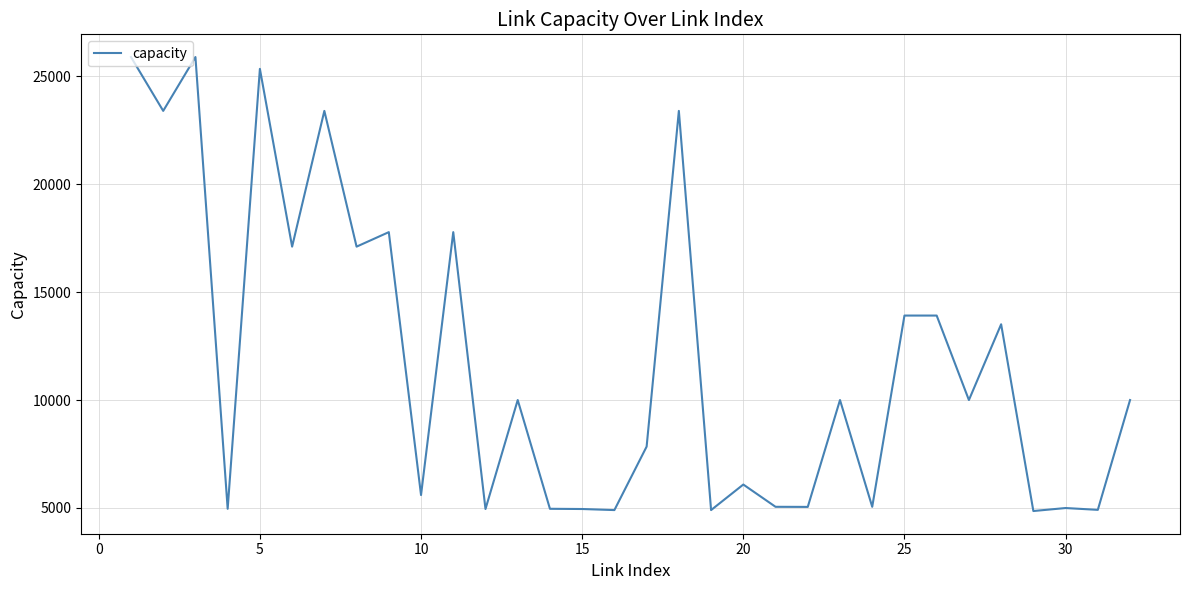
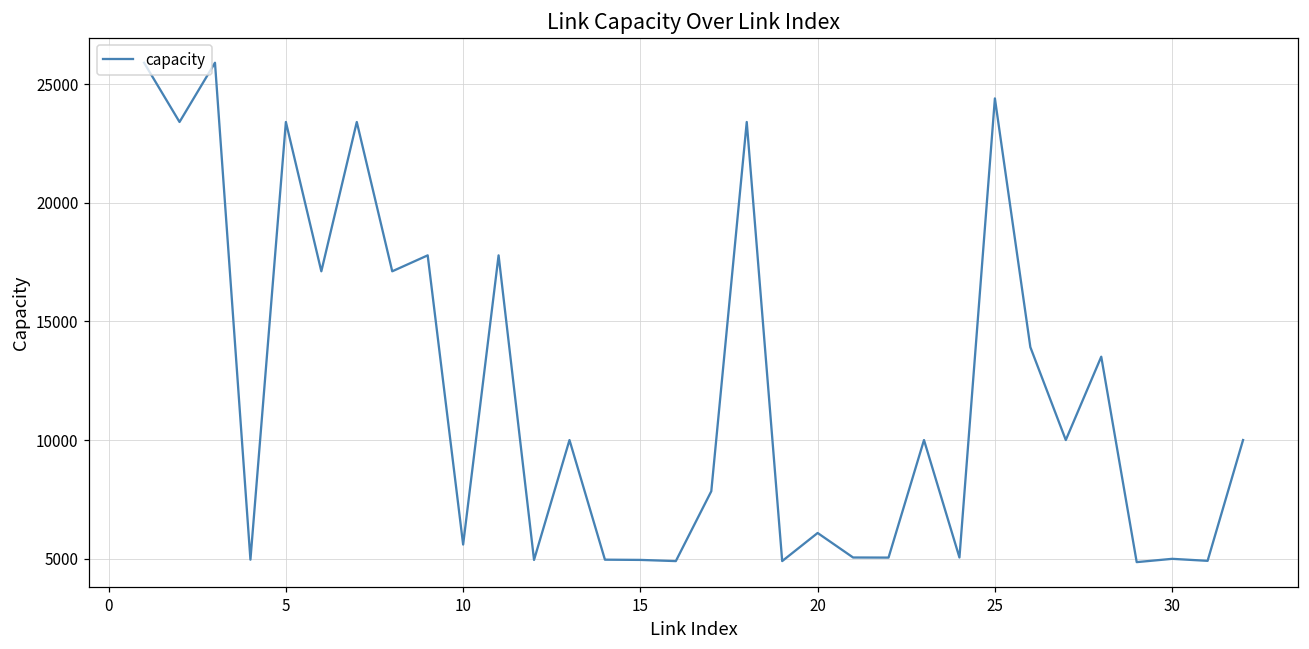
  {
-   "5": 25400,
+   "5": 23400,
    "10": 5600,
    "15": 4900,
    "20": 6100,
-   "25": 13900,
+   "25": 24400,
    "30": 5000
  }
